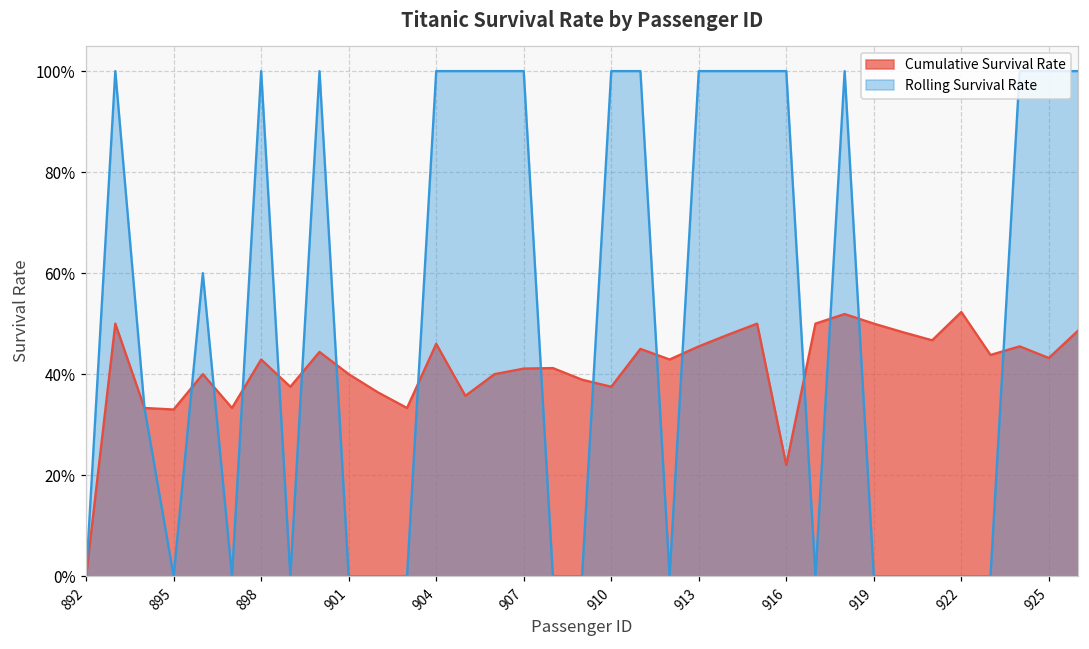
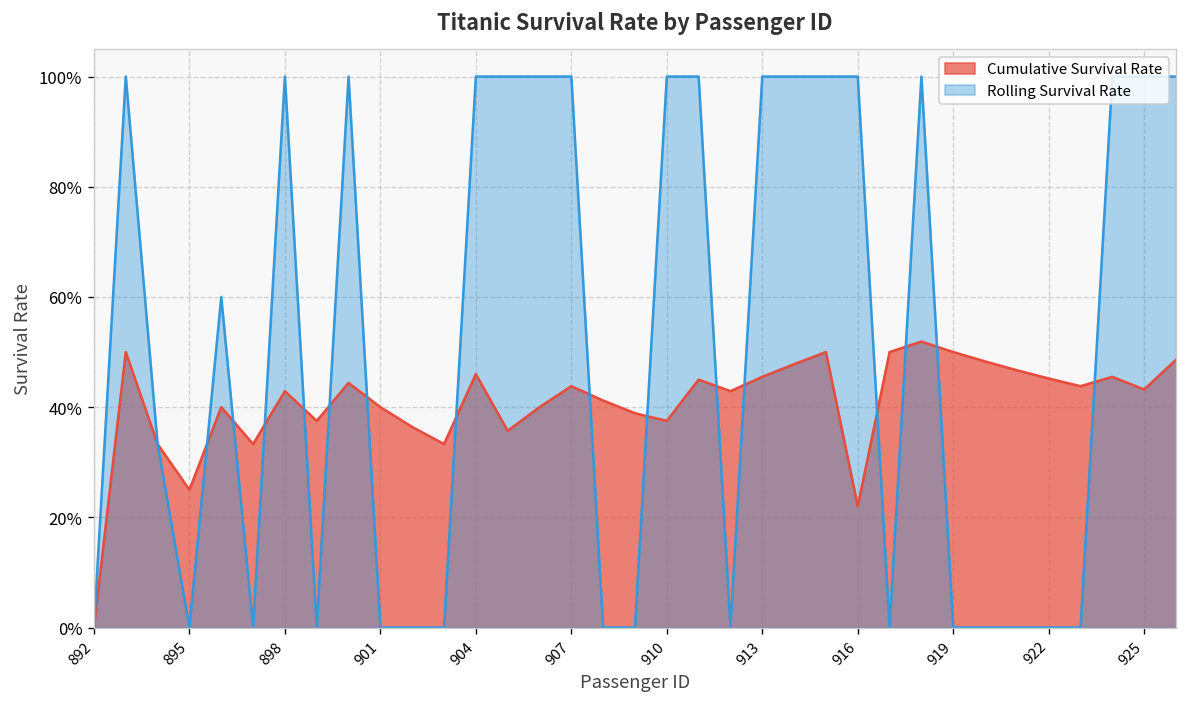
  {
    "Cumulative Survival Rate": {
-     "895": "33%",
+     "895": "25%",
      "898": "43%",
      "901": "40%",
      "904": "46%",
-     "907": "41%",
+     "907": "44%",
      "910": "38%",
      "913": "46%",
      "916": "22%",
      "919": "50%",
-     "922": "52%",
+     "922": "45%",
      "925": "43%"
    },
    "Rolling Survival Rate": {
      "895": "0%",
      "898": "100%",
      "901": "0%",
      "904": "100%",
      "907": "100%",
      "910": "100%",
      "913": "100%",
      "916": "100%",
      "919": "0%",
      "922": "0%"
    }
  }
